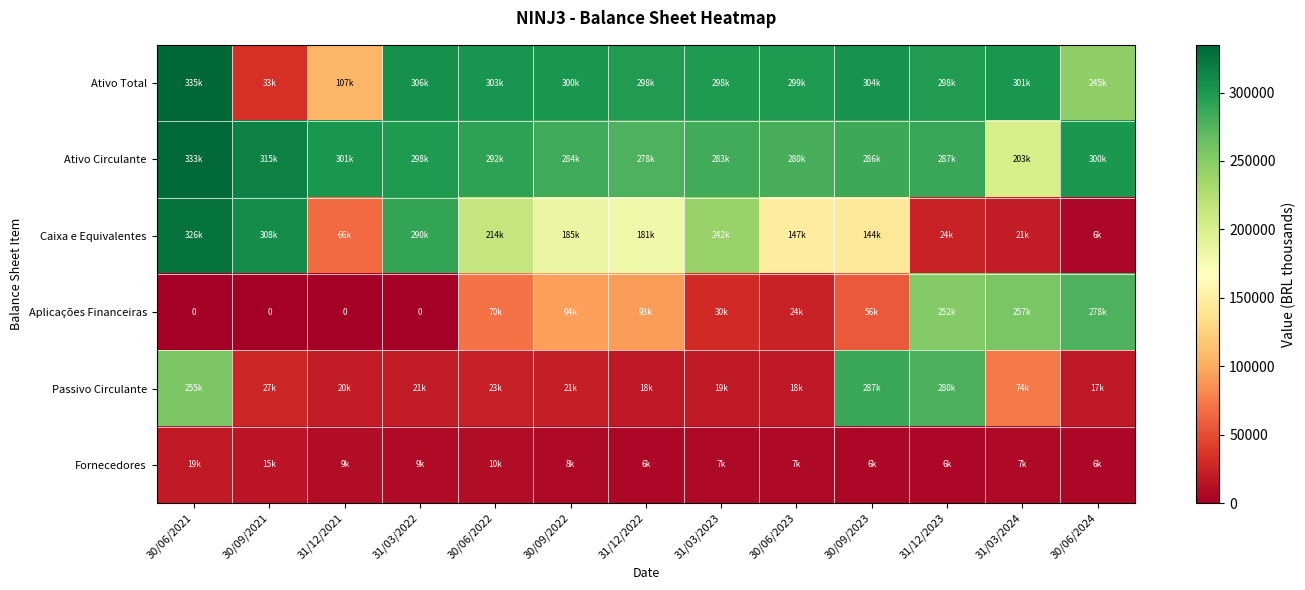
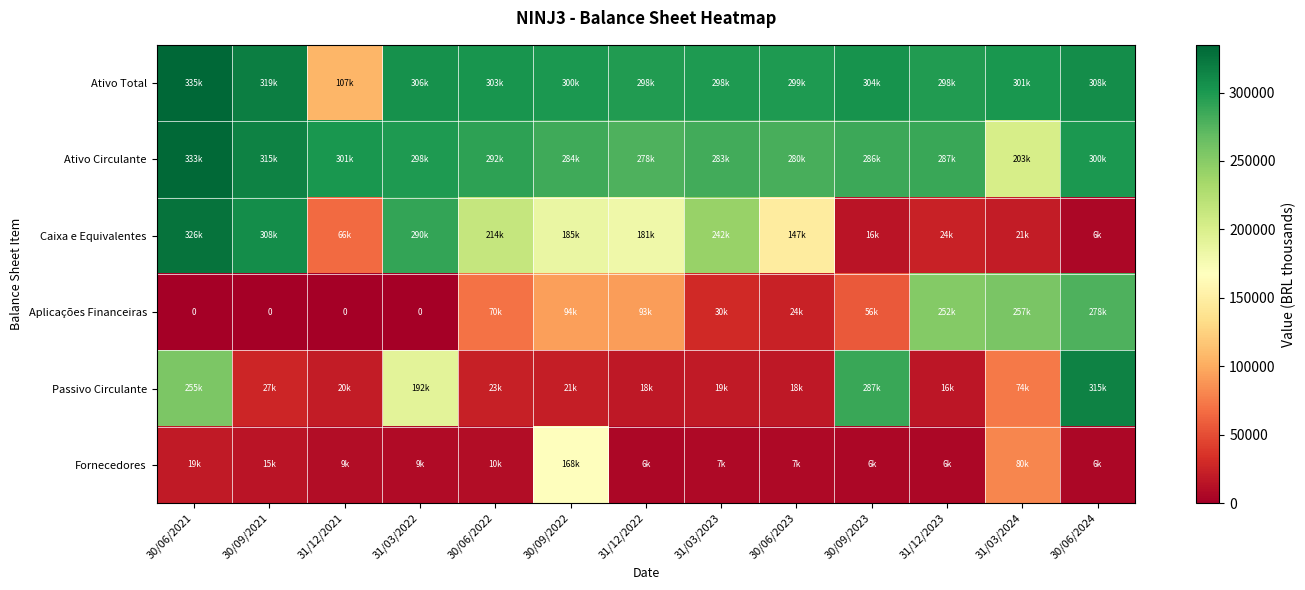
  {
    "Ativo Total": {
      "30/06/2021": "335k",
-     "30/09/2021": "33k",
+     "30/09/2021": "319k",
      "31/12/2021": "107k",
      "31/03/2022": "306k",
      "30/06/2022": "303k",
      "30/09/2022": "300k",
      "31/12/2022": "298k",
      "31/03/2023": "298k",
      "30/06/2023": "299k",
      "30/09/2023": "304k",
      "31/12/2023": "298k",
      "31/03/2024": "301k",
-     "30/06/2024": "245k"
+     "30/06/2024": "308k"
    },
    "Ativo Circulante": {
      "30/06/2021": "333k",
      "30/09/2021": "315k",
      "31/12/2021": "301k",
      "31/03/2022": "298k",
      "30/06/2022": "292k",
      "30/09/2022": "284k",
      "31/12/2022": "278k",
      "31/03/2023": "283k",
      "30/06/2023": "280k",
      "30/09/2023": "286k",
      "31/12/2023": "287k",
      "31/03/2024": "203k",
      "30/06/2024": "300k"
    },
    "Caixa e Equivalentes": {
      "30/06/2021": "326k",
      "30/09/2021": "308k",
      "31/12/2021": "66k",
      "31/03/2022": "290k",
      "30/06/2022": "214k",
      "30/09/2022": "185k",
      "31/12/2022": "181k",
      "31/03/2023": "242k",
      "30/06/2023": "147k",
-     "30/09/2023": "144k",
+     "30/09/2023": "16k",
      "31/12/2023": "24k",
      "31/03/2024": "21k",
      "30/06/2024": "6k"
    },
    "Aplicações Financeiras": {
      "30/06/2021": "0",
      "30/09/2021": "0",
      "31/12/2021": "0",
      "31/03/2022": "0",
      "30/06/2022": "70k",
      "30/09/2022": "94k",
      "31/12/2022": "93k",
      "31/03/2023": "30k",
      "30/06/2023": "24k",
      "30/09/2023": "56k",
      "31/12/2023": "252k",
      "31/03/2024": "257k",
      "30/06/2024": "278k"
    },
    "Passivo Circulante": {
      "30/06/2021": "255k",
      "30/09/2021": "27k",
      "31/12/2021": "20k",
-     "31/03/2022": "21k",
+     "31/03/2022": "192k",
      "30/06/2022": "23k",
      "30/09/2022": "21k",
      "31/12/2022": "18k",
      "31/03/2023": "19k",
      "30/06/2023": "18k",
      "30/09/2023": "287k",
-     "31/12/2023": "280k",
+     "31/12/2023": "16k",
      "31/03/2024": "74k",
-     "30/06/2024": "17k"
+     "30/06/2024": "315k"
    },
    "Fornecedores": {
      "30/06/2021": "19k",
      "30/09/2021": "15k",
      "31/12/2021": "9k",
      "31/03/2022": "9k",
      "30/06/2022": "10k",
-     "30/09/2022": "8k",
+     "30/09/2022": "168k",
      "31/12/2022": "6k",
      "31/03/2023": "7k",
      "30/06/2023": "7k",
      "30/09/2023": "6k",
      "31/12/2023": "6k",
-     "31/03/2024": "7k",
+     "31/03/2024": "80k",
      "30/06/2024": "6k"
    }
  }
